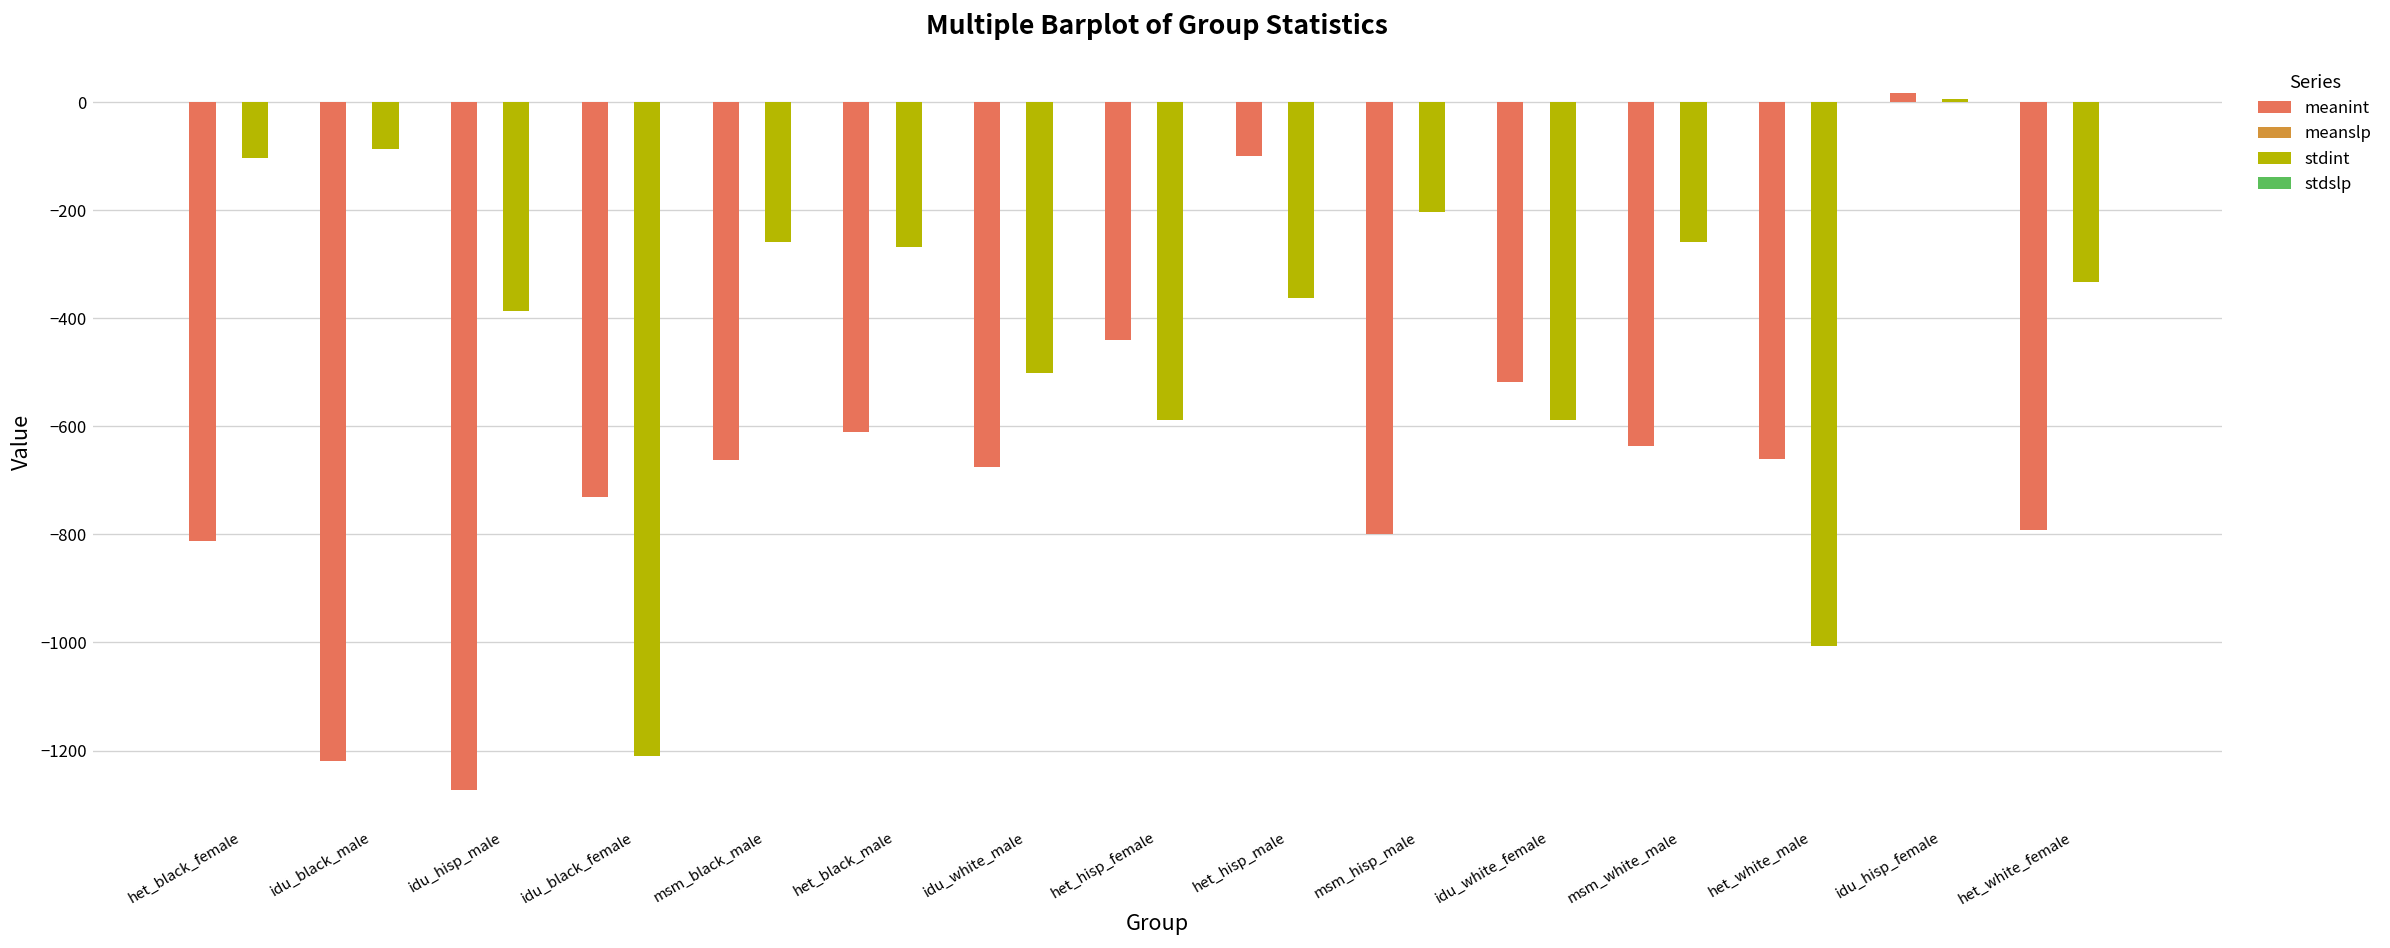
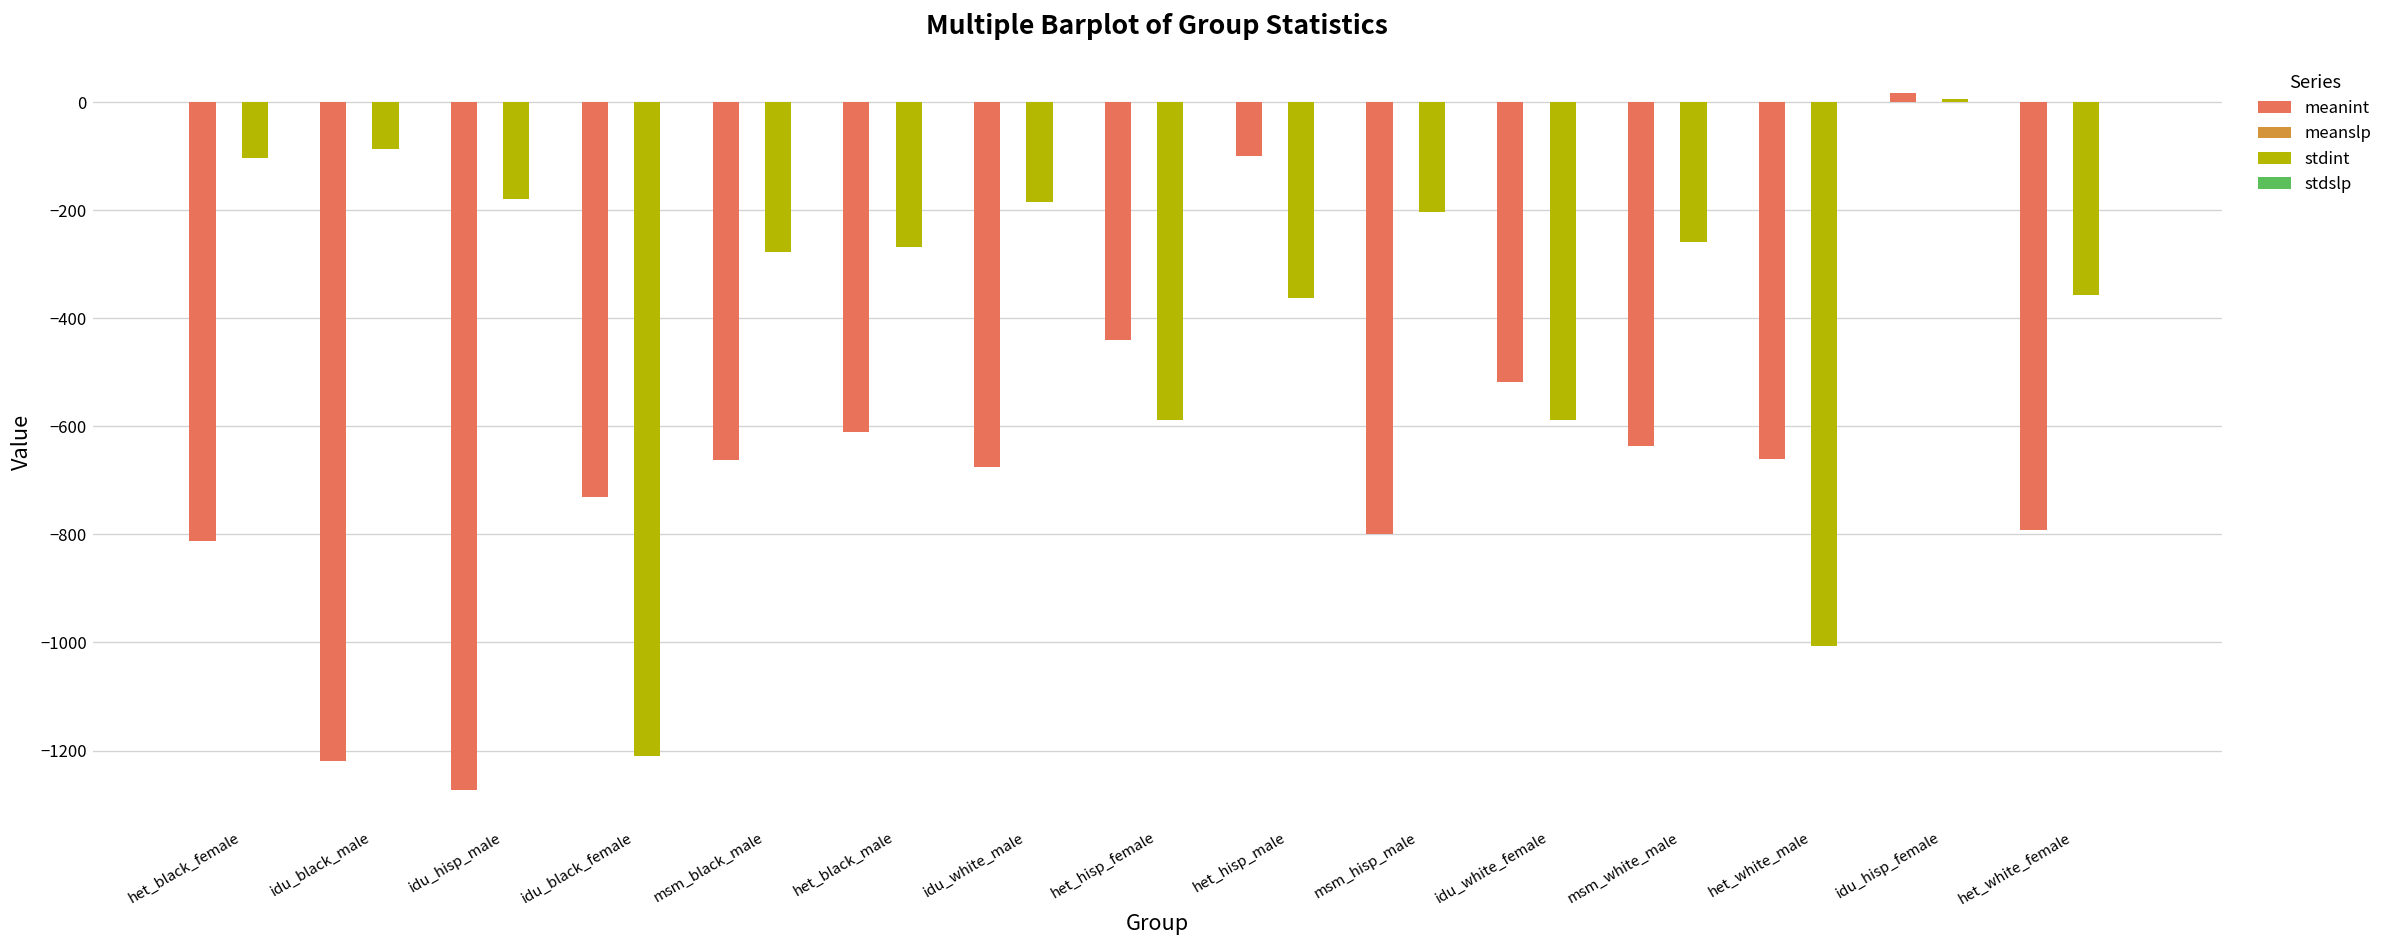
  {
    "stdint": {
      "het_black_female": -100,
      "idu_black_male": -90,
-     "idu_hisp_male": -390,
+     "idu_hisp_male": -180,
      "idu_black_female": -1210,
-     "msm_black_male": -260,
+     "msm_black_male": -280,
      "het_black_male": -270,
-     "idu_white_male": -500,
+     "idu_white_male": -190,
      "het_hisp_female": -590,
      "het_hisp_male": -360,
      "msm_hisp_male": -200,
      "idu_white_female": -590,
      "msm_white_male": -260,
      "het_white_male": -1010,
      "idu_hisp_female": 10,
-     "het_white_female": -330
+     "het_white_female": -360
    },
    "stdslp": {
      "idu_hisp_female": 0
    }
  }
